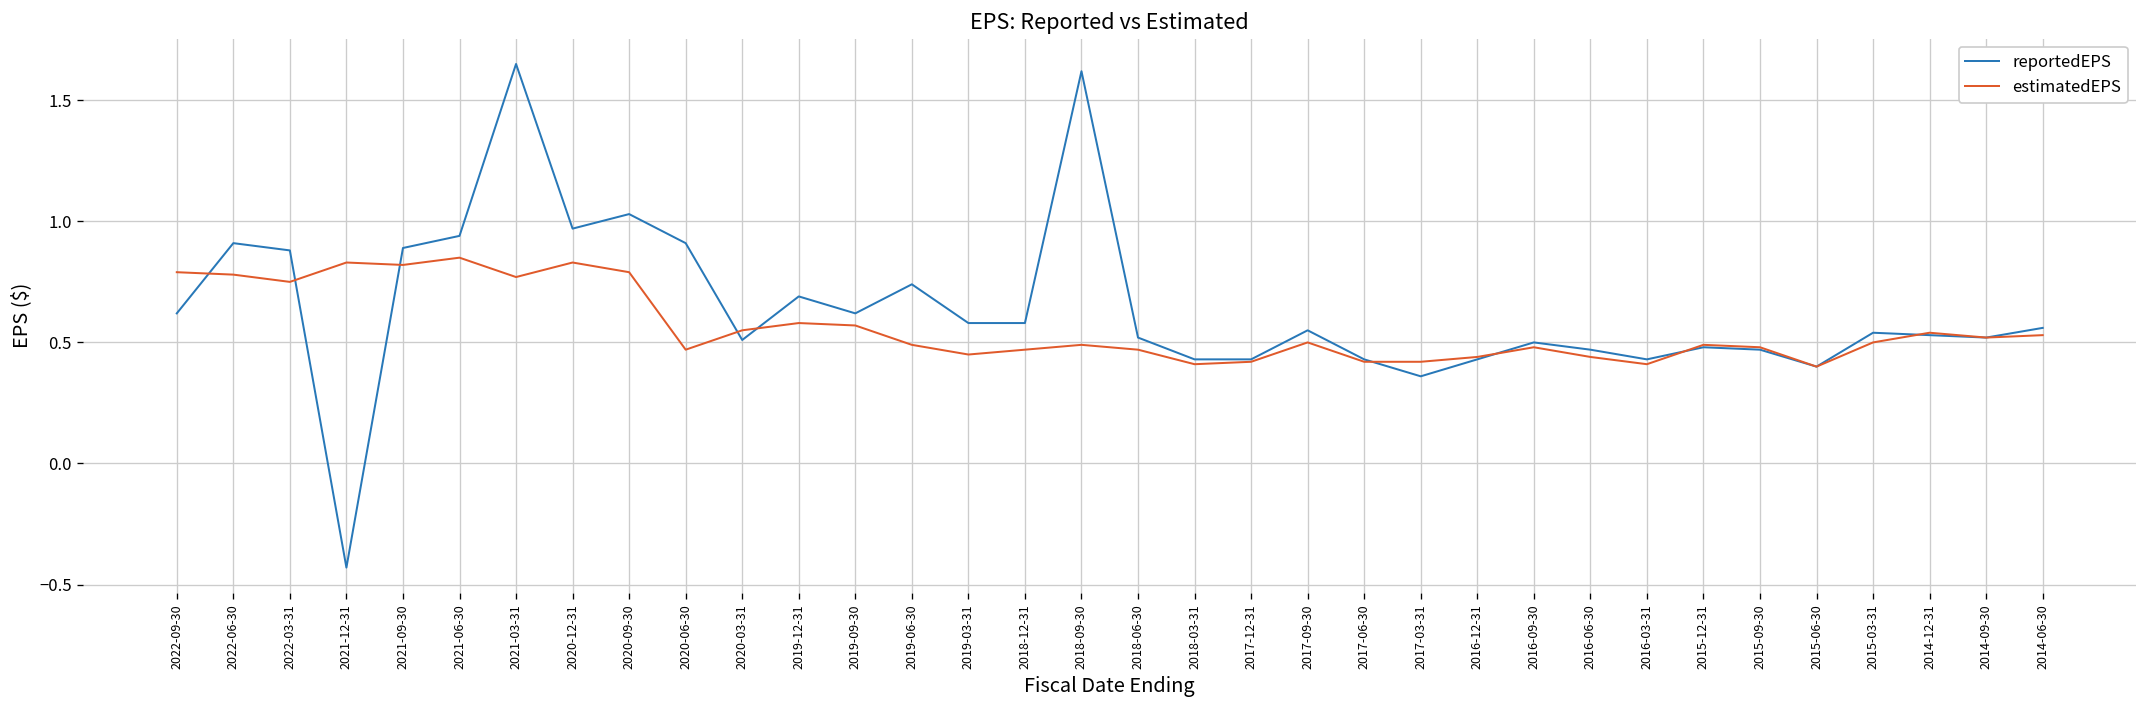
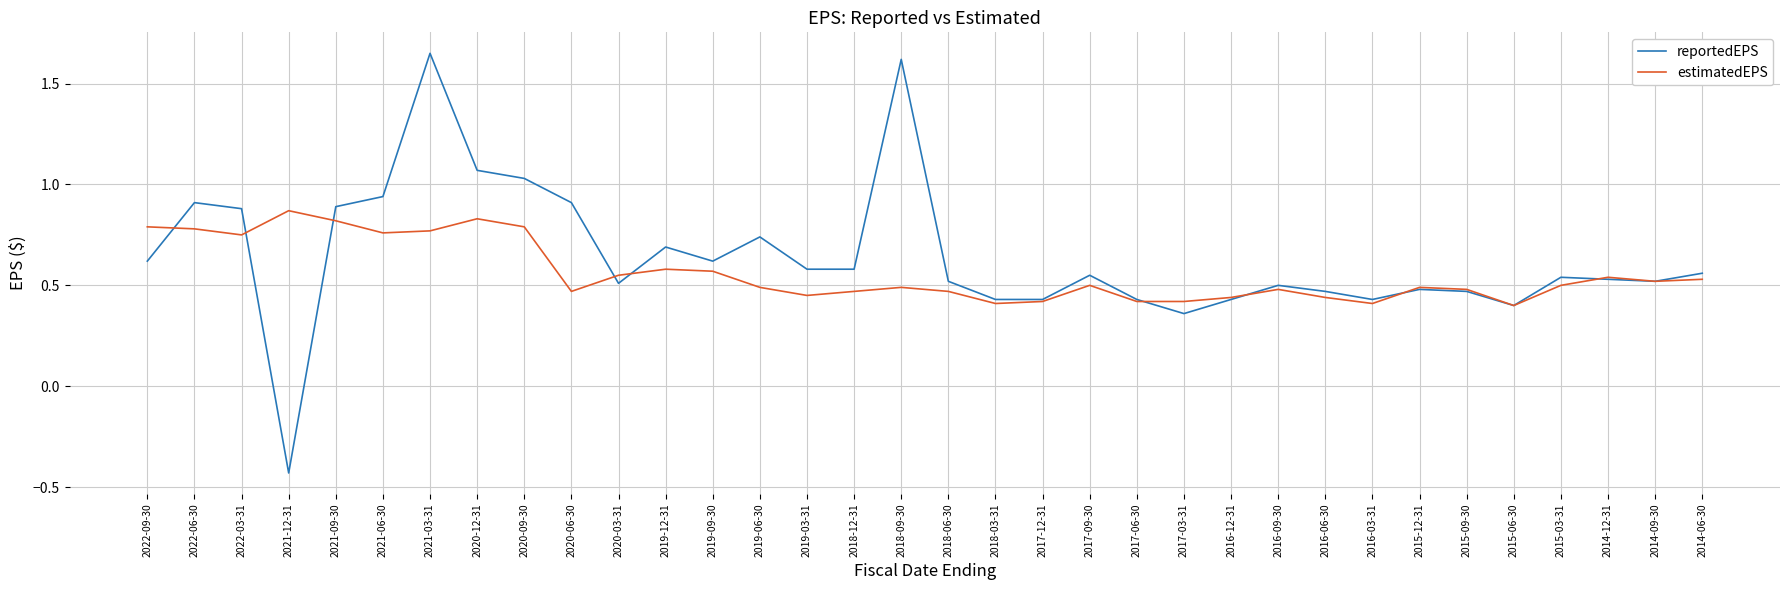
  {
    "reportedEPS": {
      "2022-09-30": 0.62,
      "2022-06-30": 0.91,
      "2022-03-31": 0.88,
      "2021-12-31": -0.43,
      "2021-09-30": 0.89,
      "2021-06-30": 0.94,
      "2021-03-31": 1.65,
-     "2020-12-31": 0.97,
+     "2020-12-31": 1.07,
      "2020-09-30": 1.03,
      "2020-06-30": 0.91,
      "2020-03-31": 0.51,
      "2019-12-31": 0.69,
      "2019-09-30": 0.62,
      "2019-06-30": 0.74,
      "2019-03-31": 0.58,
      "2018-12-31": 0.58,
      "2018-09-30": 1.62,
      "2018-06-30": 0.52,
      "2018-03-31": 0.43,
      "2017-09-30": 0.55,
      "2017-03-31": 0.36,
      "2016-09-30": 0.50,
      "2016-06-30": 0.47,
      "2016-03-31": 0.43,
      "2015-03-31": 0.54,
      "2014-06-30": 0.56
    },
    "estimatedEPS": {
      "2022-09-30": 0.79,
      "2022-06-30": 0.78,
      "2022-03-31": 0.75,
-     "2021-12-31": 0.83,
+     "2021-12-31": 0.87,
      "2021-09-30": 0.82,
-     "2021-06-30": 0.85,
+     "2021-06-30": 0.76,
      "2021-03-31": 0.77,
      "2020-12-31": 0.83,
      "2020-09-30": 0.79,
      "2020-06-30": 0.47,
      "2020-03-31": 0.55,
      "2019-12-31": 0.58,
      "2019-09-30": 0.57,
      "2019-06-30": 0.49,
      "2019-03-31": 0.45,
      "2018-12-31": 0.47,
      "2018-09-30": 0.49,
      "2018-06-30": 0.47,
      "2018-03-31": 0.41,
      "2017-09-30": 0.50,
      "2017-03-31": 0.42,
      "2016-09-30": 0.48,
      "2016-06-30": 0.44,
      "2016-03-31": 0.41,
      "2015-03-31": 0.50,
      "2014-06-30": 0.53
    }
  }
